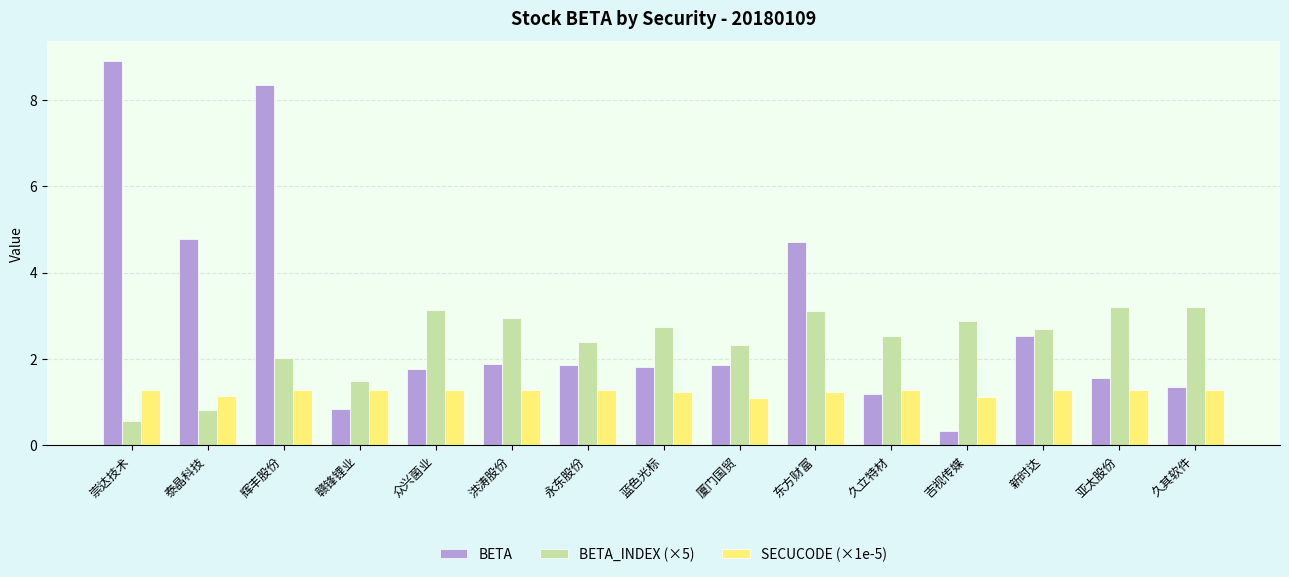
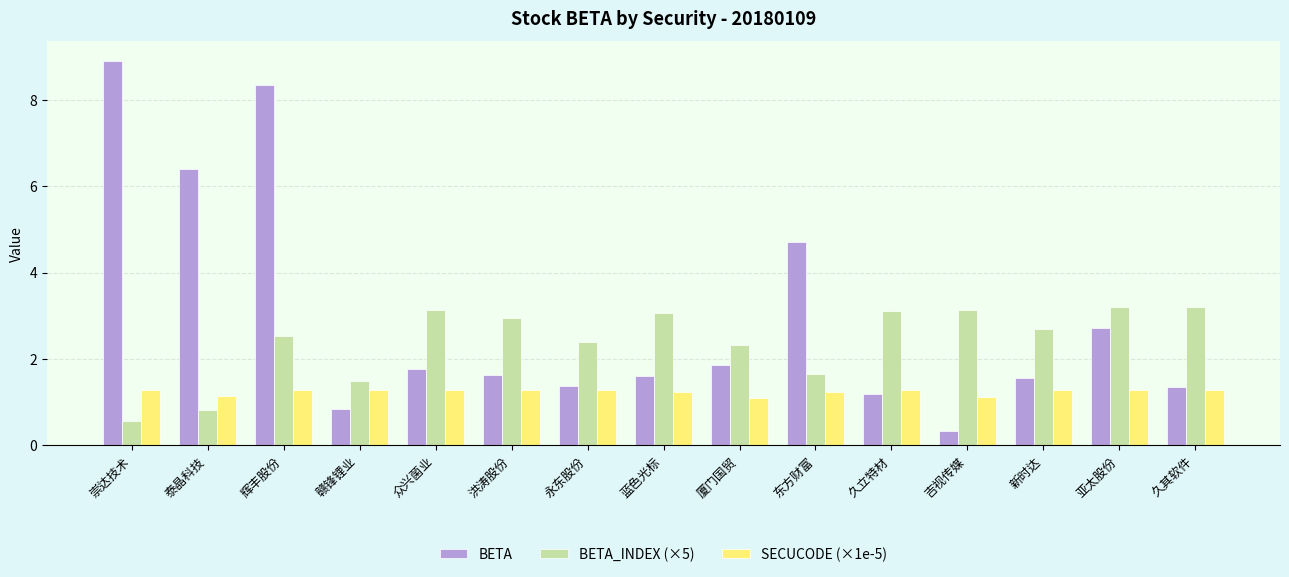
  {
    "BETA": {
      "崇达技术": 8.9,
-     "泰晶科技": 4.8,
+     "泰晶科技": 6.4,
      "辉丰股份": 8.4,
      "赣锋锂业": 0.8,
      "众兴菌业": 1.8,
-     "洪涛股份": 1.9,
-     "永东股份": 1.9,
-     "蓝色光标": 1.8,
+     "洪涛股份": 1.6,
+     "永东股份": 1.4,
+     "蓝色光标": 1.6,
      "厦门国贸": 1.9,
      "东方财富": 4.7,
      "久立特材": 1.2,
      "吉视传媒": 0.3,
-     "新时达": 2.5,
-     "亚太股份": 1.6,
+     "新时达": 1.6,
+     "亚太股份": 2.7,
      "久其软件": 1.4
    },
    "BETA_INDEX (×5)": {
      "崇达技术": 0.6,
      "泰晶科技": 0.8,
-     "辉丰股份": 2.0,
+     "辉丰股份": 2.5,
      "赣锋锂业": 1.5,
      "众兴菌业": 3.1,
      "洪涛股份": 2.9,
      "永东股份": 2.4,
-     "蓝色光标": 2.7,
+     "蓝色光标": 3.1,
      "厦门国贸": 2.3,
-     "东方财富": 3.1,
-     "久立特材": 2.5,
-     "吉视传媒": 2.9,
+     "东方财富": 1.7,
+     "久立特材": 3.1,
+     "吉视传媒": 3.1,
      "新时达": 2.7,
      "亚太股份": 3.2,
      "久其软件": 3.2
    },
    "SECUCODE (×1e-5)": {
      "崇达技术": 1.3,
      "泰晶科技": 1.1,
      "辉丰股份": 1.3,
      "赣锋锂业": 1.3,
      "众兴菌业": 1.3,
      "洪涛股份": 1.3,
      "永东股份": 1.3,
      "蓝色光标": 1.2,
      "厦门国贸": 1.1,
      "东方财富": 1.2,
      "久立特材": 1.3,
      "吉视传媒": 1.1,
      "新时达": 1.3,
      "亚太股份": 1.3,
      "久其软件": 1.3
    }
  }
